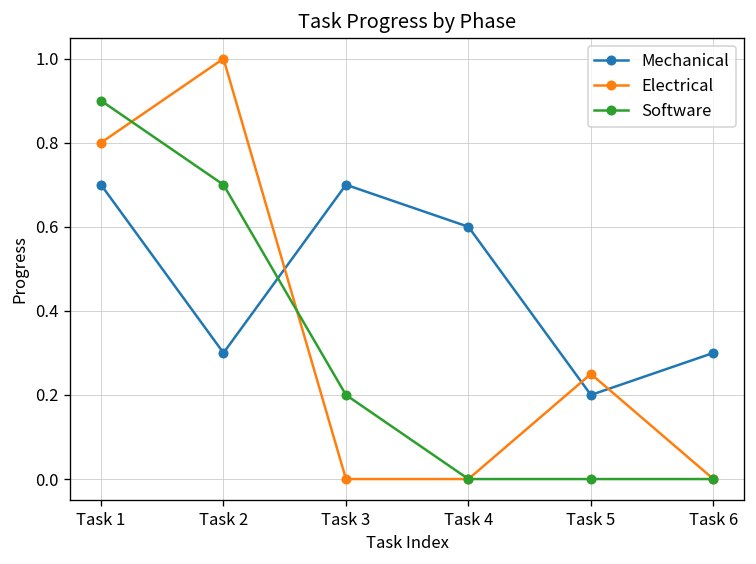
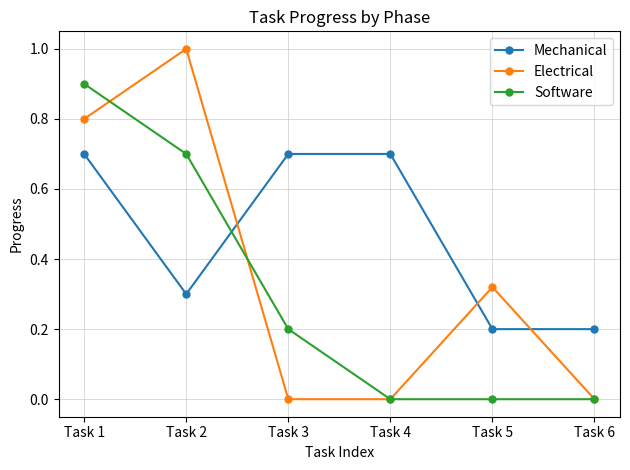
  {
    "Mechanical": {
      "Task 1": 0.7,
      "Task 2": 0.3,
      "Task 3": 0.7,
-     "Task 4": 0.6,
+     "Task 4": 0.7,
      "Task 5": 0.2,
-     "Task 6": 0.3
+     "Task 6": 0.2
    },
    "Electrical": {
      "Task 1": 0.80,
      "Task 2": 1.00,
      "Task 3": 0.00,
-     "Task 5": 0.25
+     "Task 5": 0.32
    },
    "Software": {
      "Task 1": 0.90,
      "Task 2": 0.70,
      "Task 3": 0.20,
      "Task 5": 0.00
    }
  }
